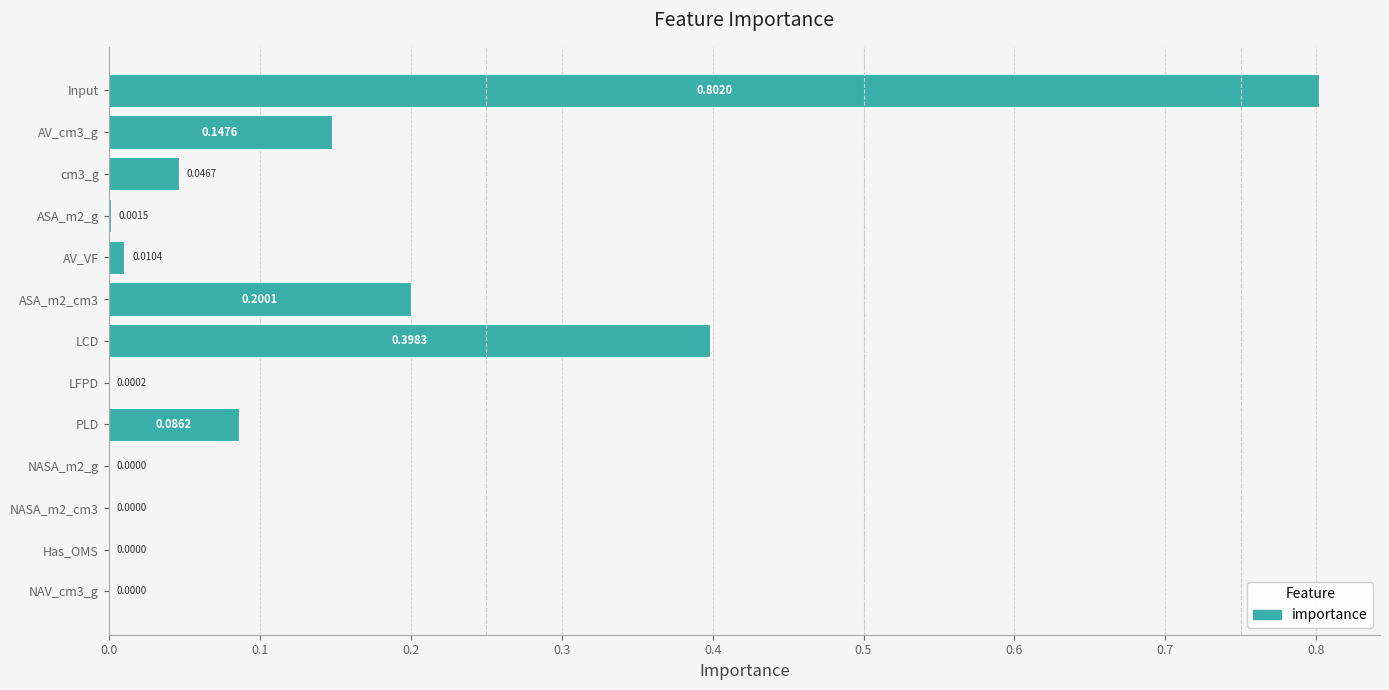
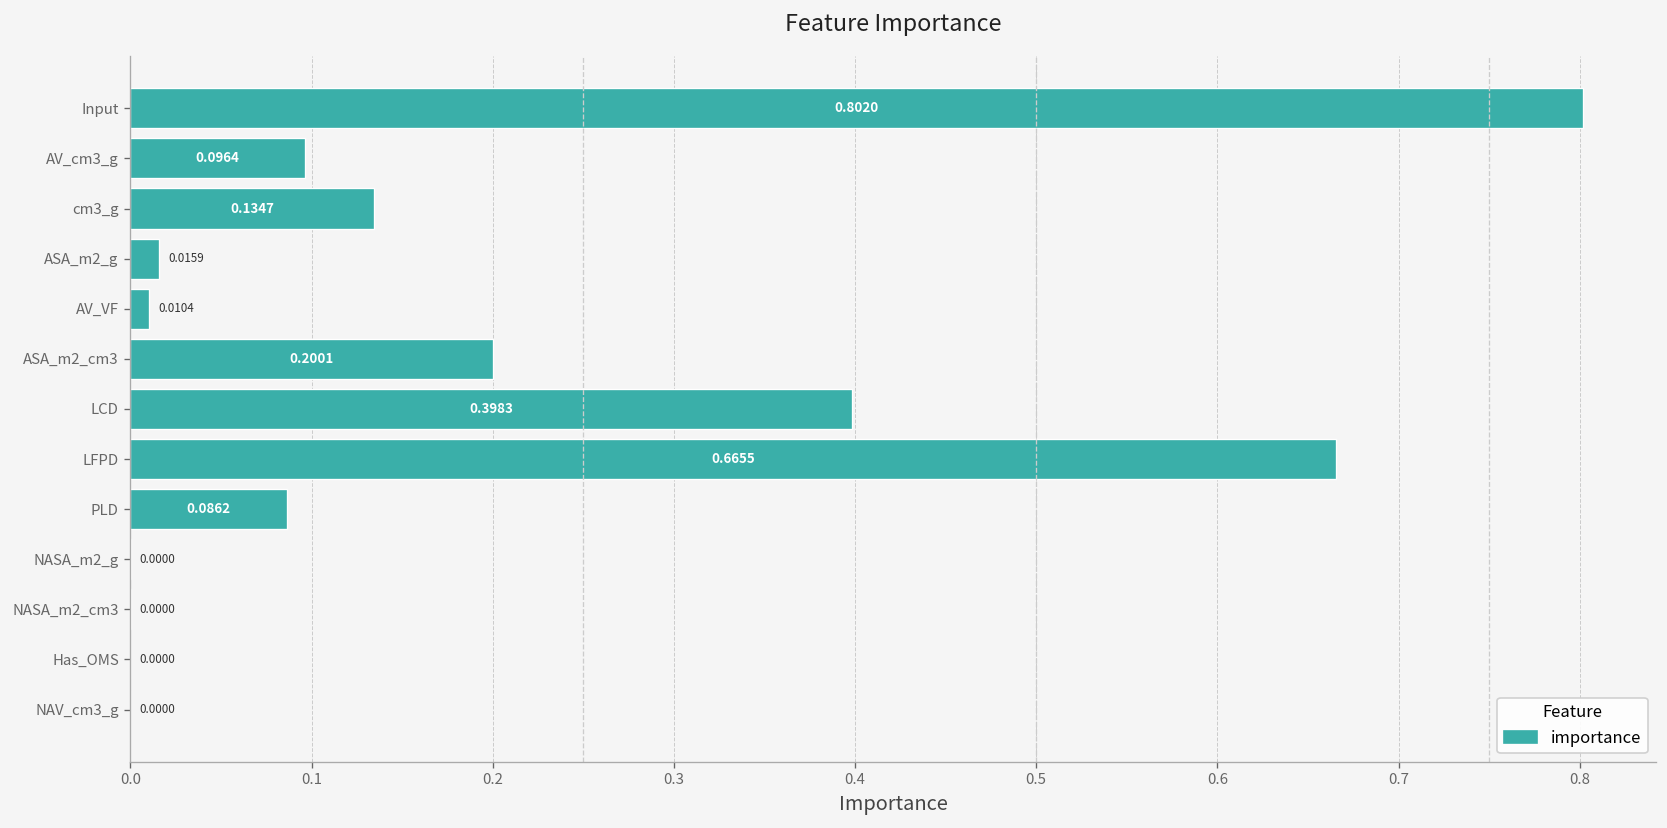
  {
    "Input": 0.8020,
-   "AV_cm3_g": 0.1476,
-   "cm3_g": 0.0467,
-   "ASA_m2_g": 0.0015,
+   "AV_cm3_g": 0.0964,
+   "cm3_g": 0.1347,
+   "ASA_m2_g": 0.0159,
    "AV_VF": 0.0104,
    "ASA_m2_cm3": 0.2001,
    "LCD": 0.3983,
-   "LFPD": 0.0002,
+   "LFPD": 0.6655,
    "PLD": 0.0862,
    "NASA_m2_g": 0.0000,
    "NASA_m2_cm3": 0.0000,
    "Has_OMS": 0.0000,
    "NAV_cm3_g": 0.0000
  }
